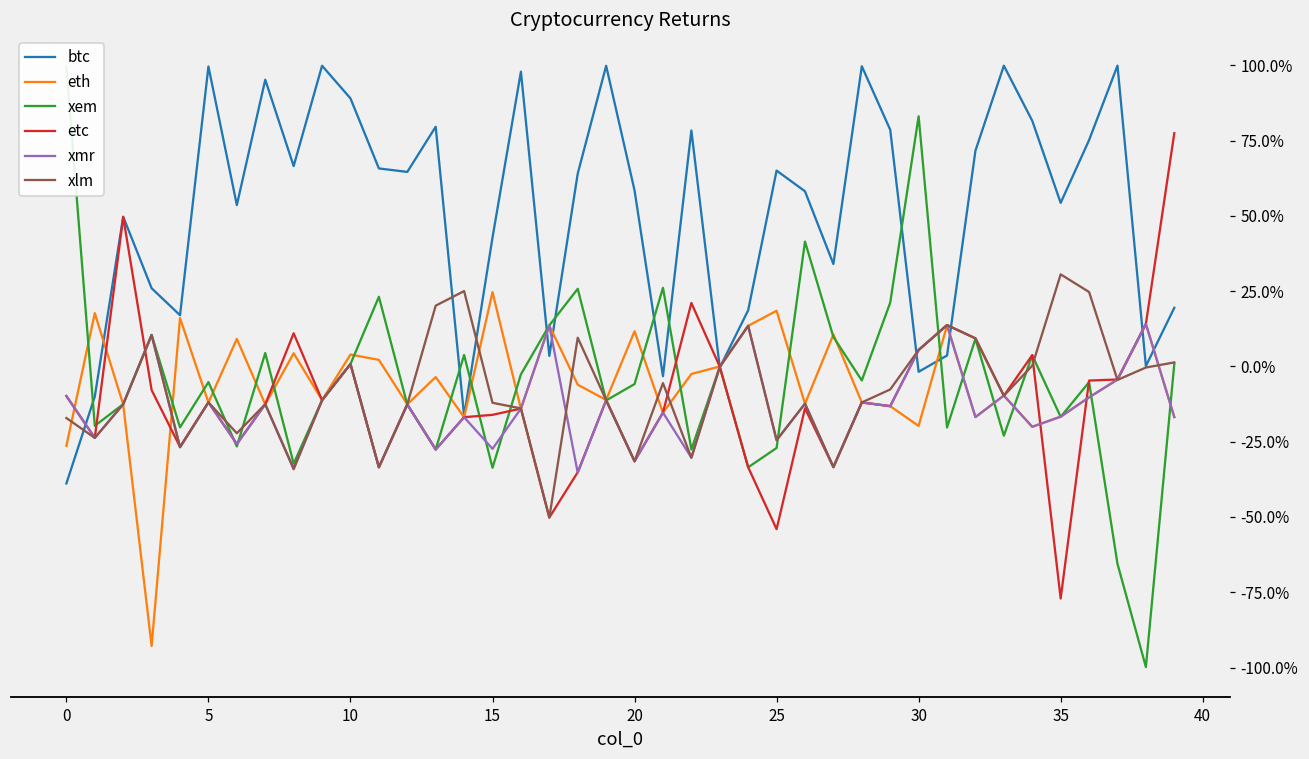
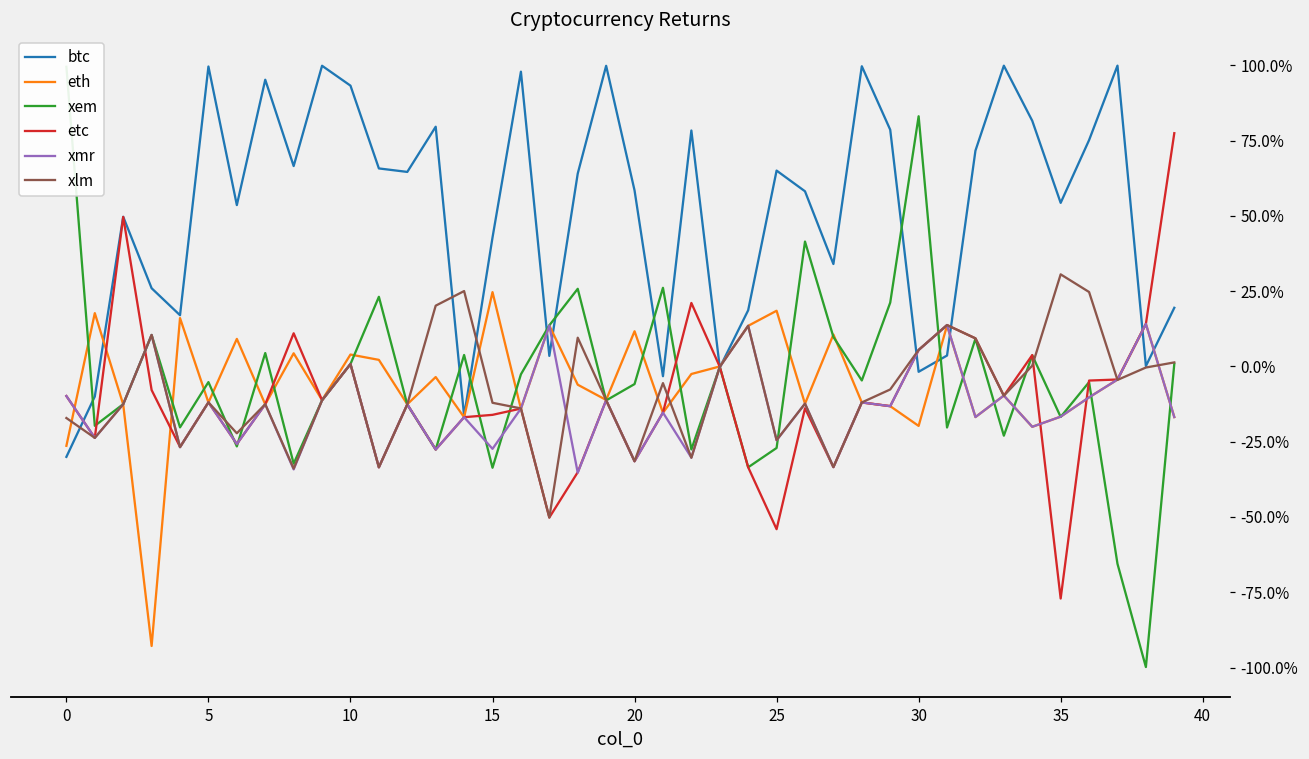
  {
    "btc": {
-     "0": "-39%",
+     "0": "-30%",
      "5": "100%",
-     "10": "89%",
+     "10": "93%",
      "15": "43%",
      "20": "58%",
      "25": "65%",
      "30": "-2%",
      "35": "54%"
    },
    "eth": {
      "0": "-26%",
      "10": "4%",
      "15": "25%",
      "20": "12%",
      "25": "18%",
      "30": "-20%"
    },
    "xem": {
      "5": "-5%",
      "15": "-34%",
      "20": "-6%",
      "25": "-27%",
      "30": "83%"
    },
    "etc": {
      "15": "-16%",
      "25": "-54%",
      "35": "-77%"
    },
    "xmr": {
      "15": "-27%"
    },
    "xlm": {
      "0": "-17%",
      "15": "-12%",
      "35": "31%"
    }
  }
